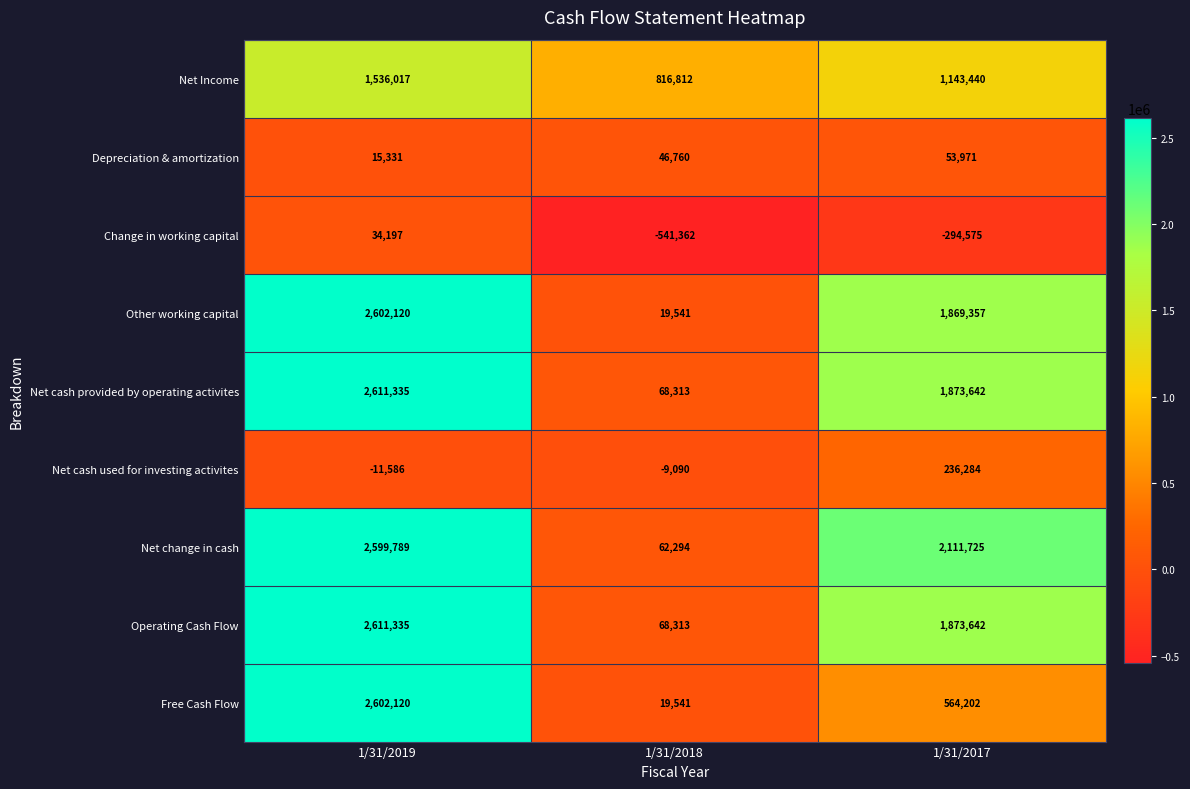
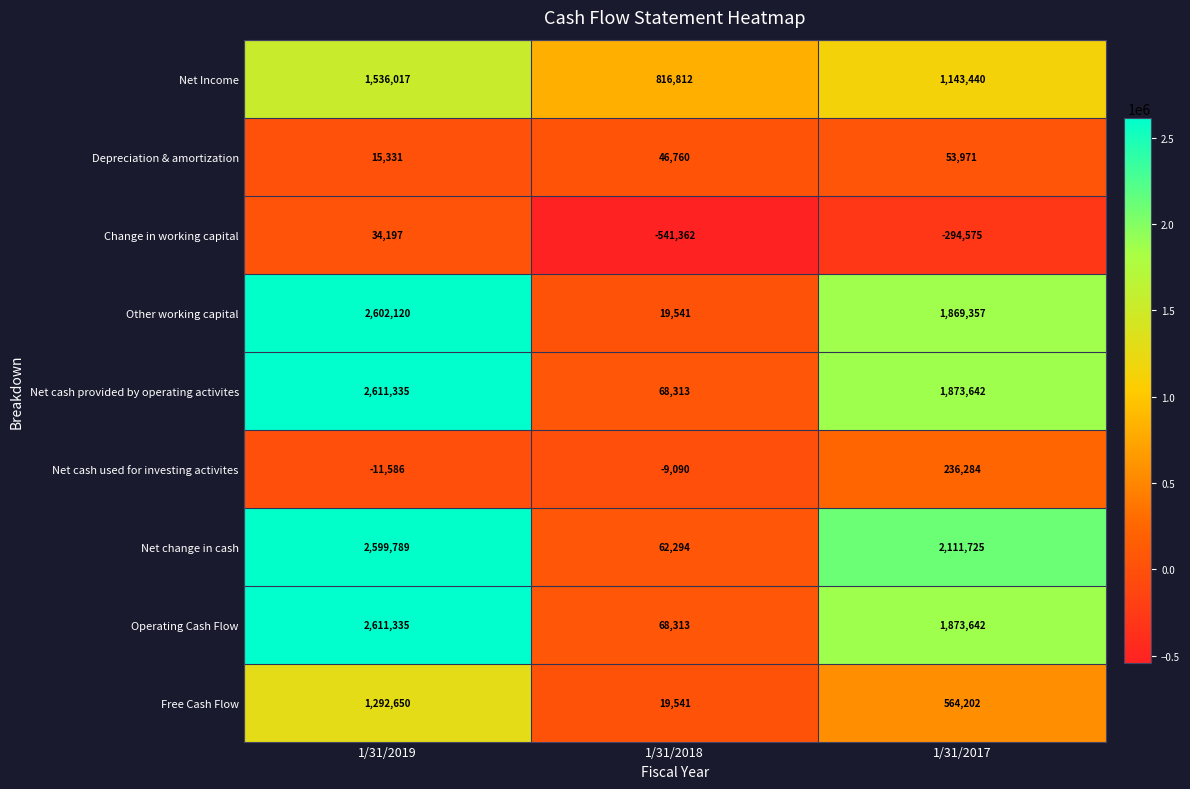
  {
    "Net Income": {
      "1/31/2019": "1,536,017",
      "1/31/2018": "816,812",
      "1/31/2017": "1,143,440"
    },
    "Depreciation & amortization": {
      "1/31/2019": "15,331",
      "1/31/2018": "46,760",
      "1/31/2017": "53,971"
    },
    "Change in working capital": {
      "1/31/2019": "34,197",
      "1/31/2018": "-541,362",
      "1/31/2017": "-294,575"
    },
    "Other working capital": {
      "1/31/2019": "2,602,120",
      "1/31/2018": "19,541",
      "1/31/2017": "1,869,357"
    },
    "Net cash provided by operating activites": {
      "1/31/2019": "2,611,335",
      "1/31/2018": "68,313",
      "1/31/2017": "1,873,642"
    },
    "Net cash used for investing activites": {
      "1/31/2019": "-11,586",
      "1/31/2018": "-9,090",
      "1/31/2017": "236,284"
    },
    "Net change in cash": {
      "1/31/2019": "2,599,789",
      "1/31/2018": "62,294",
      "1/31/2017": "2,111,725"
    },
    "Operating Cash Flow": {
      "1/31/2019": "2,611,335",
      "1/31/2018": "68,313",
      "1/31/2017": "1,873,642"
    },
    "Free Cash Flow": {
-     "1/31/2019": "2,602,120",
+     "1/31/2019": "1,292,650",
      "1/31/2018": "19,541",
      "1/31/2017": "564,202"
    }
  }
